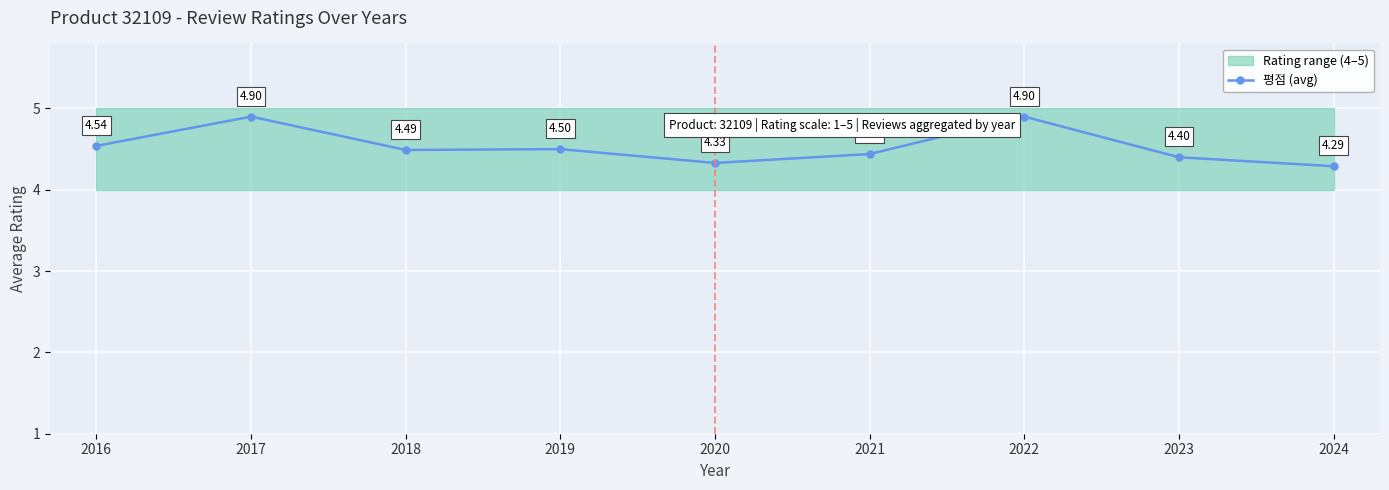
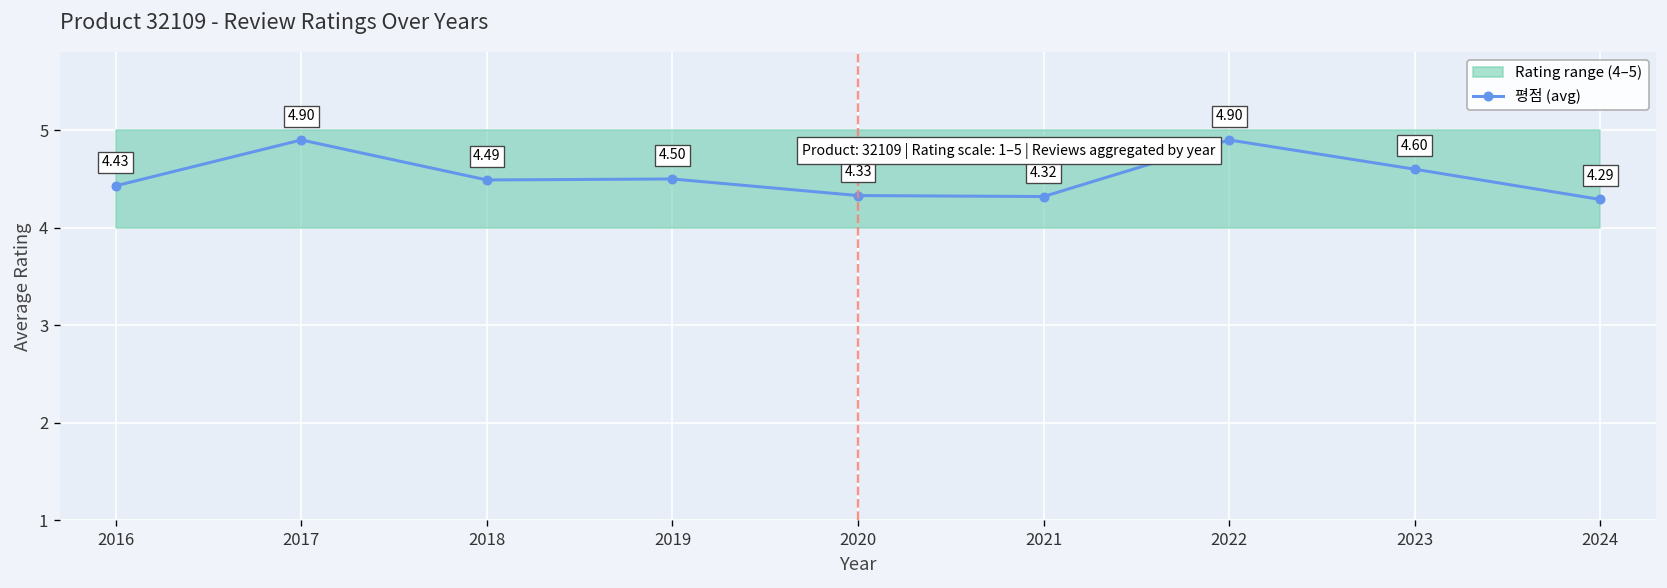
  {
    "평점 (avg)": {
-     "2016": 4.54,
-     "2021": 4.4,
-     "2023": 4.40
+     "2016": 4.43,
+     "2021": 4.3,
+     "2023": 4.60
    },
    "Rating range (4–5)": {
      "2018": 5.0,
      "2023": 5.0,
      "2024": 5.0
    }
  }
